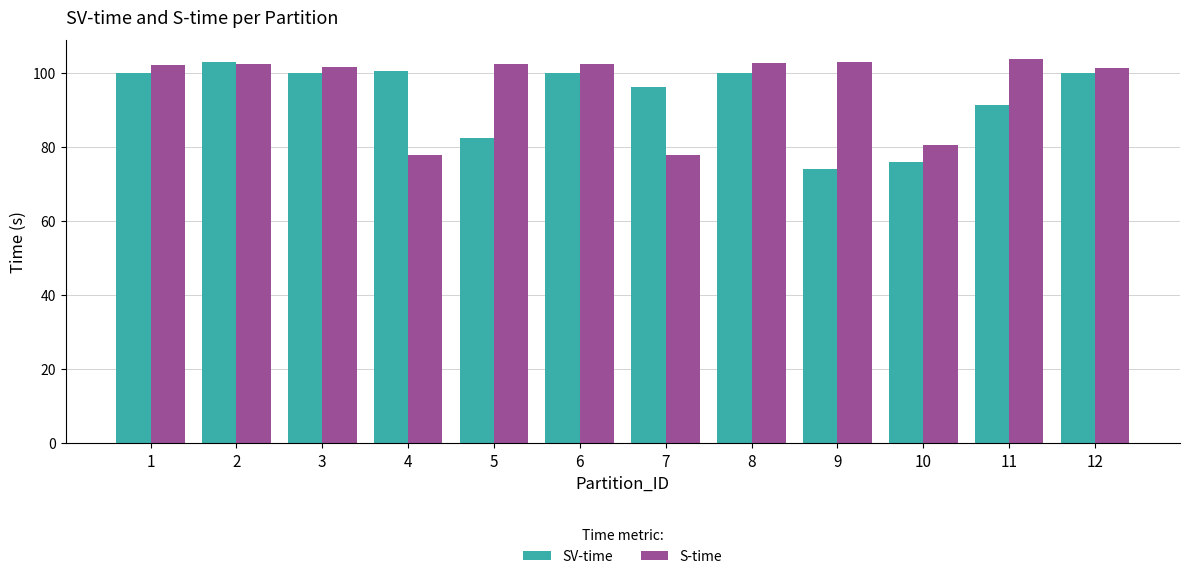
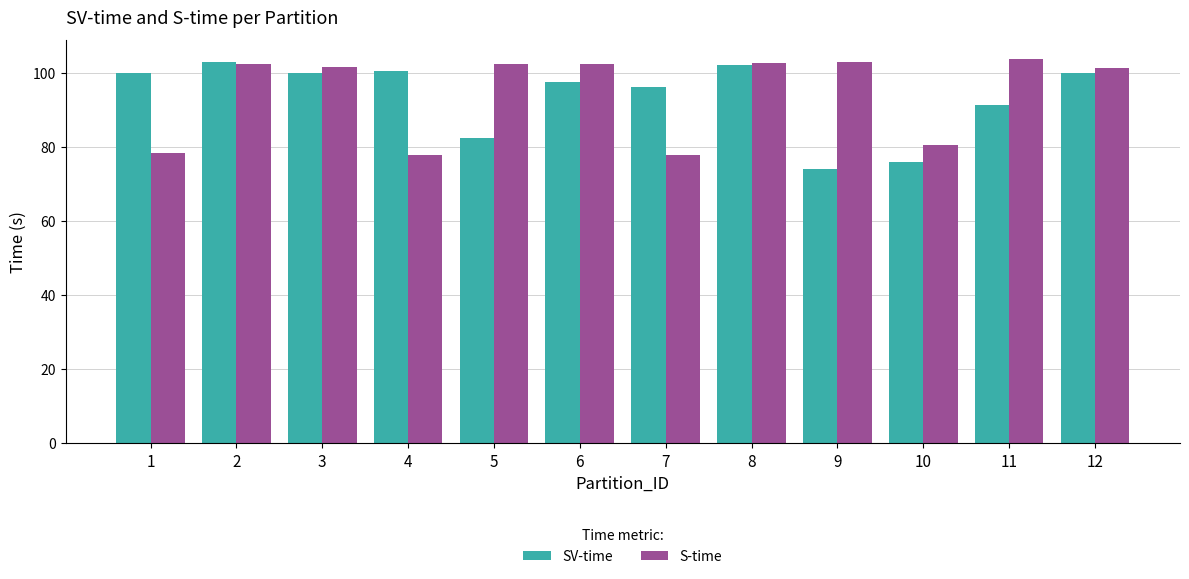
  {
    "SV-time": {
      "1": 100,
      "2": 103,
      "3": 100,
      "4": 101,
      "5": 83,
-     "6": 100,
+     "6": 98,
      "7": 96,
-     "8": 100,
+     "8": 102,
      "9": 74,
      "10": 76,
      "11": 91,
      "12": 100
    },
    "S-time": {
-     "1": 102,
+     "1": 78,
      "2": 102,
      "3": 102,
      "4": 78,
      "5": 103,
      "6": 102,
      "7": 78,
      "8": 103,
      "9": 103,
      "10": 81,
      "11": 104,
      "12": 102
    }
  }
